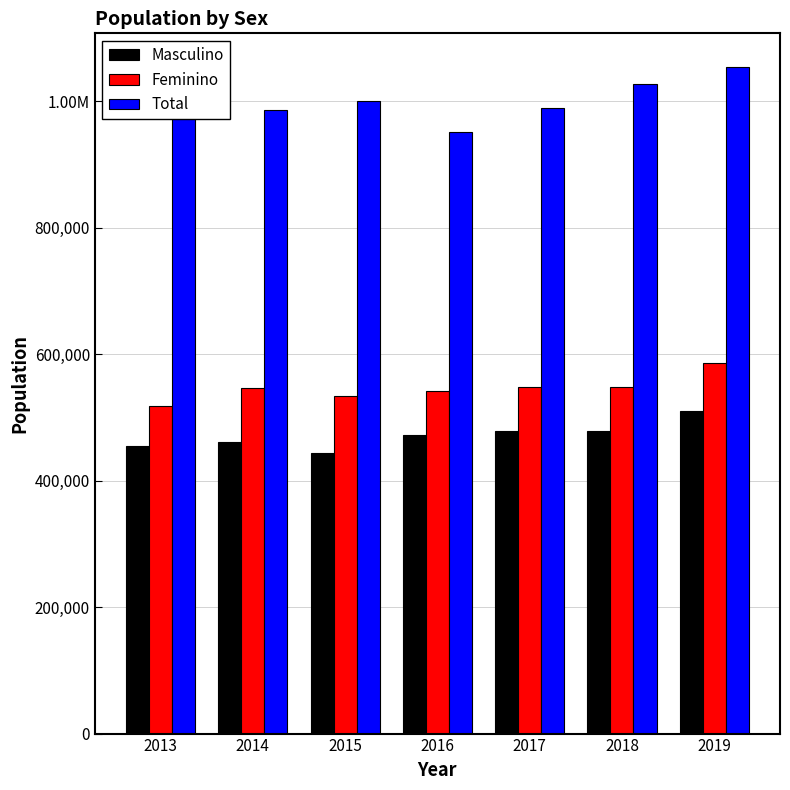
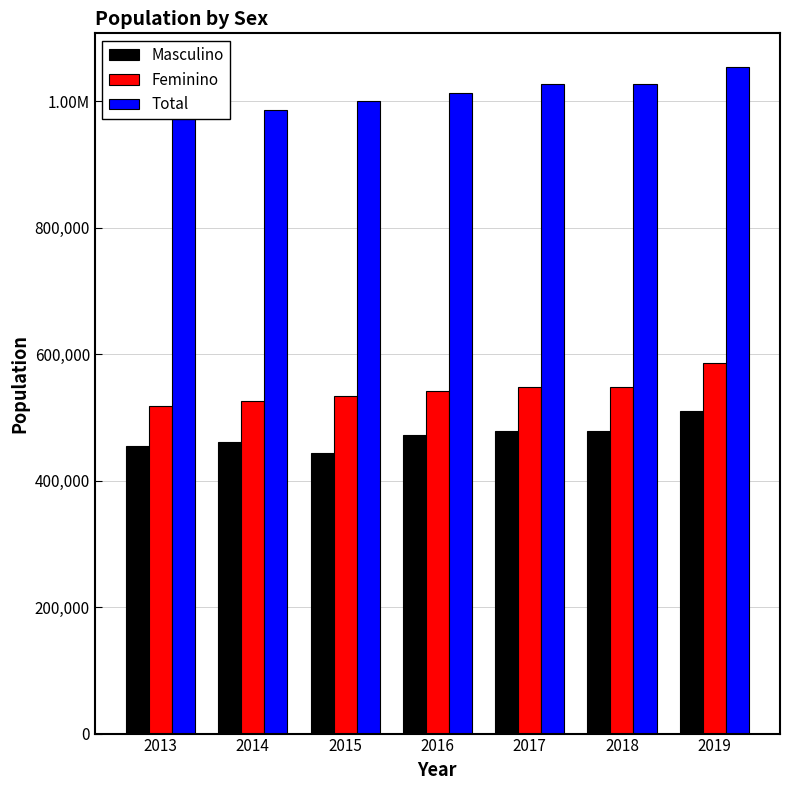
  {
    "Masculino": {
      "2013": "450,000",
      "2014": "460,000",
      "2015": "440,000",
      "2016": "470,000",
      "2017": "480,000",
      "2018": "480,000",
      "2019": "510,000"
    },
    "Feminino": {
      "2013": "520,000",
-     "2014": "550,000",
+     "2014": "530,000",
      "2015": "530,000",
      "2016": "540,000",
      "2017": "550,000",
      "2018": "550,000",
      "2019": "590,000"
    },
    "Total": {
      "2014": "990,000",
      "2015": "1,000,000",
-     "2016": "950,000",
-     "2017": "990,000",
+     "2016": "1,010,000",
+     "2017": "1,030,000",
      "2018": "1,030,000",
      "2019": "1,050,000"
    }
  }
